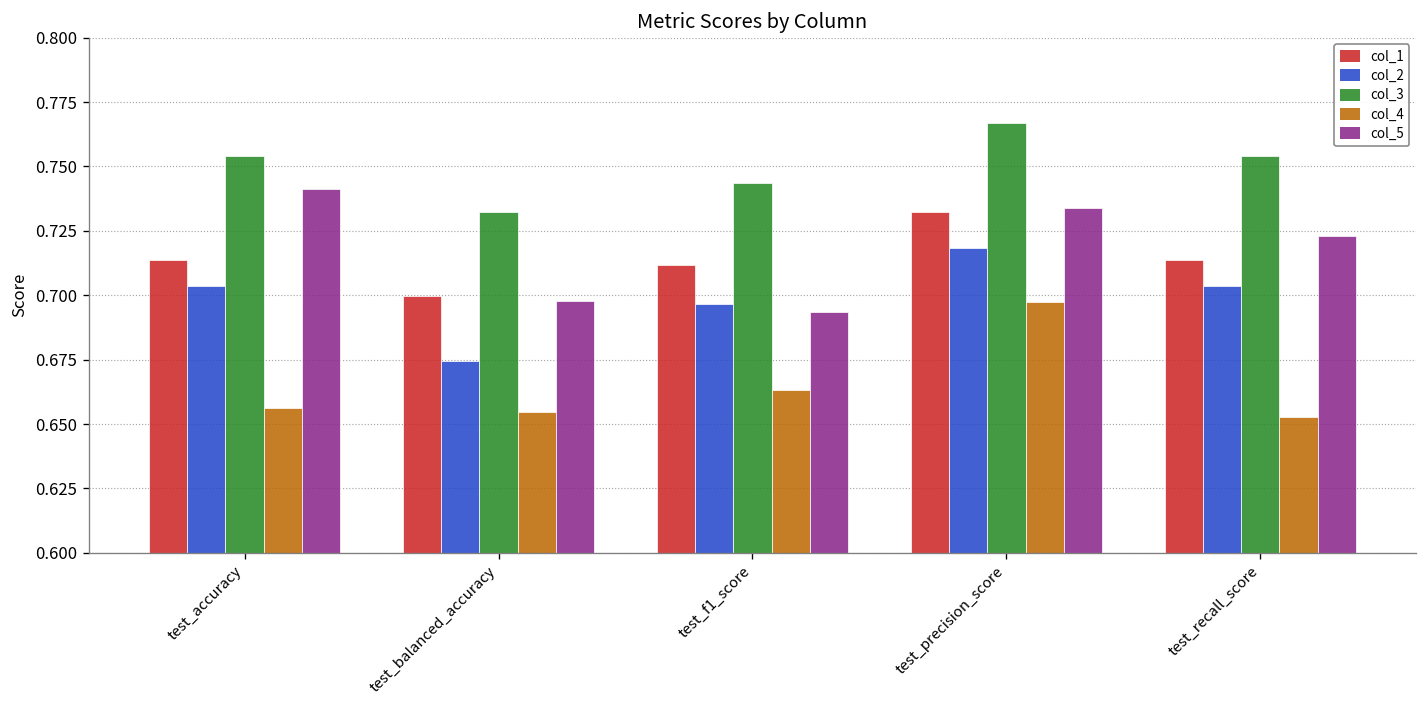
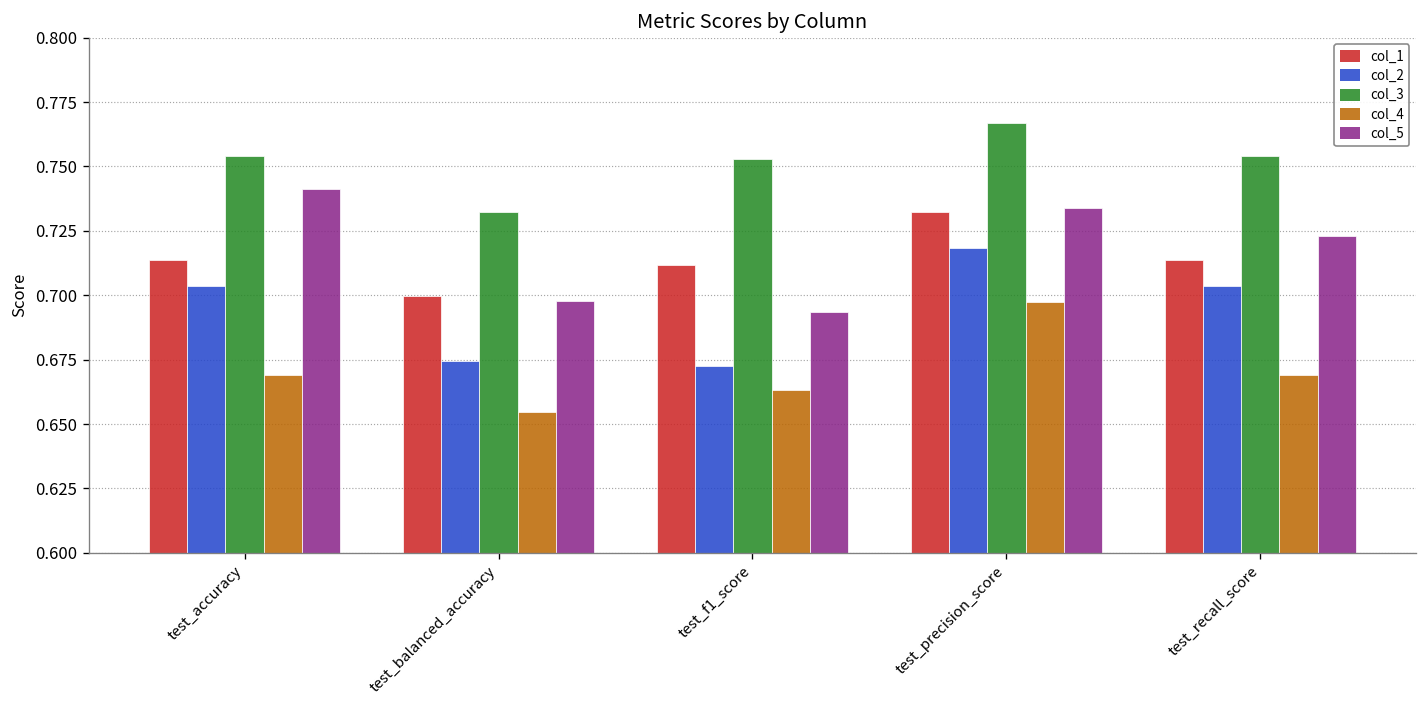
  {
    "col_1": {
      "test_accuracy": 0.714,
      "test_balanced_accuracy": 0.700,
      "test_f1_score": 0.712,
      "test_precision_score": 0.732,
      "test_recall_score": 0.714
    },
    "col_2": {
      "test_accuracy": 0.704,
      "test_balanced_accuracy": 0.674,
-     "test_f1_score": 0.696,
+     "test_f1_score": 0.672,
      "test_precision_score": 0.718,
      "test_recall_score": 0.704
    },
    "col_3": {
      "test_accuracy": 0.754,
      "test_balanced_accuracy": 0.732,
-     "test_f1_score": 0.744,
+     "test_f1_score": 0.753,
      "test_precision_score": 0.767,
      "test_recall_score": 0.754
    },
    "col_4": {
-     "test_accuracy": 0.656,
+     "test_accuracy": 0.669,
      "test_balanced_accuracy": 0.655,
      "test_f1_score": 0.663,
      "test_precision_score": 0.697,
-     "test_recall_score": 0.653
+     "test_recall_score": 0.669
    },
    "col_5": {
      "test_accuracy": 0.741,
      "test_balanced_accuracy": 0.698,
      "test_f1_score": 0.694,
      "test_precision_score": 0.734,
      "test_recall_score": 0.723
    }
  }
